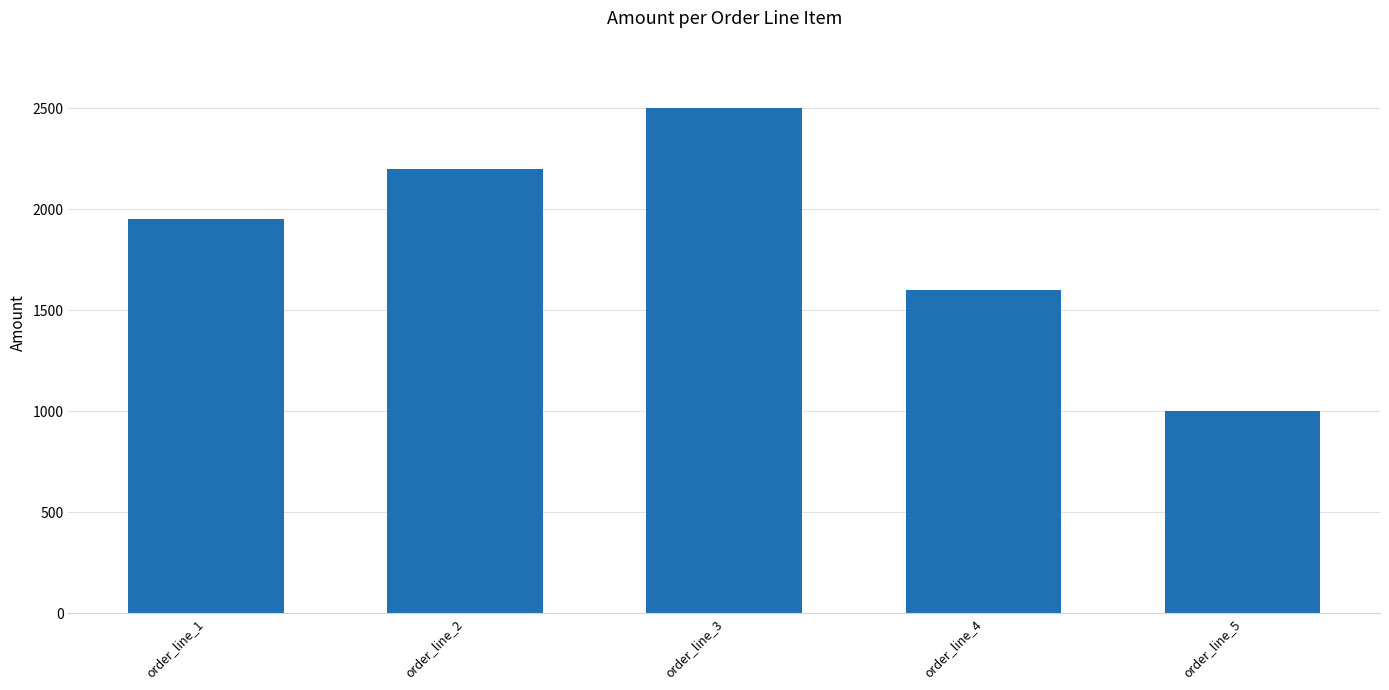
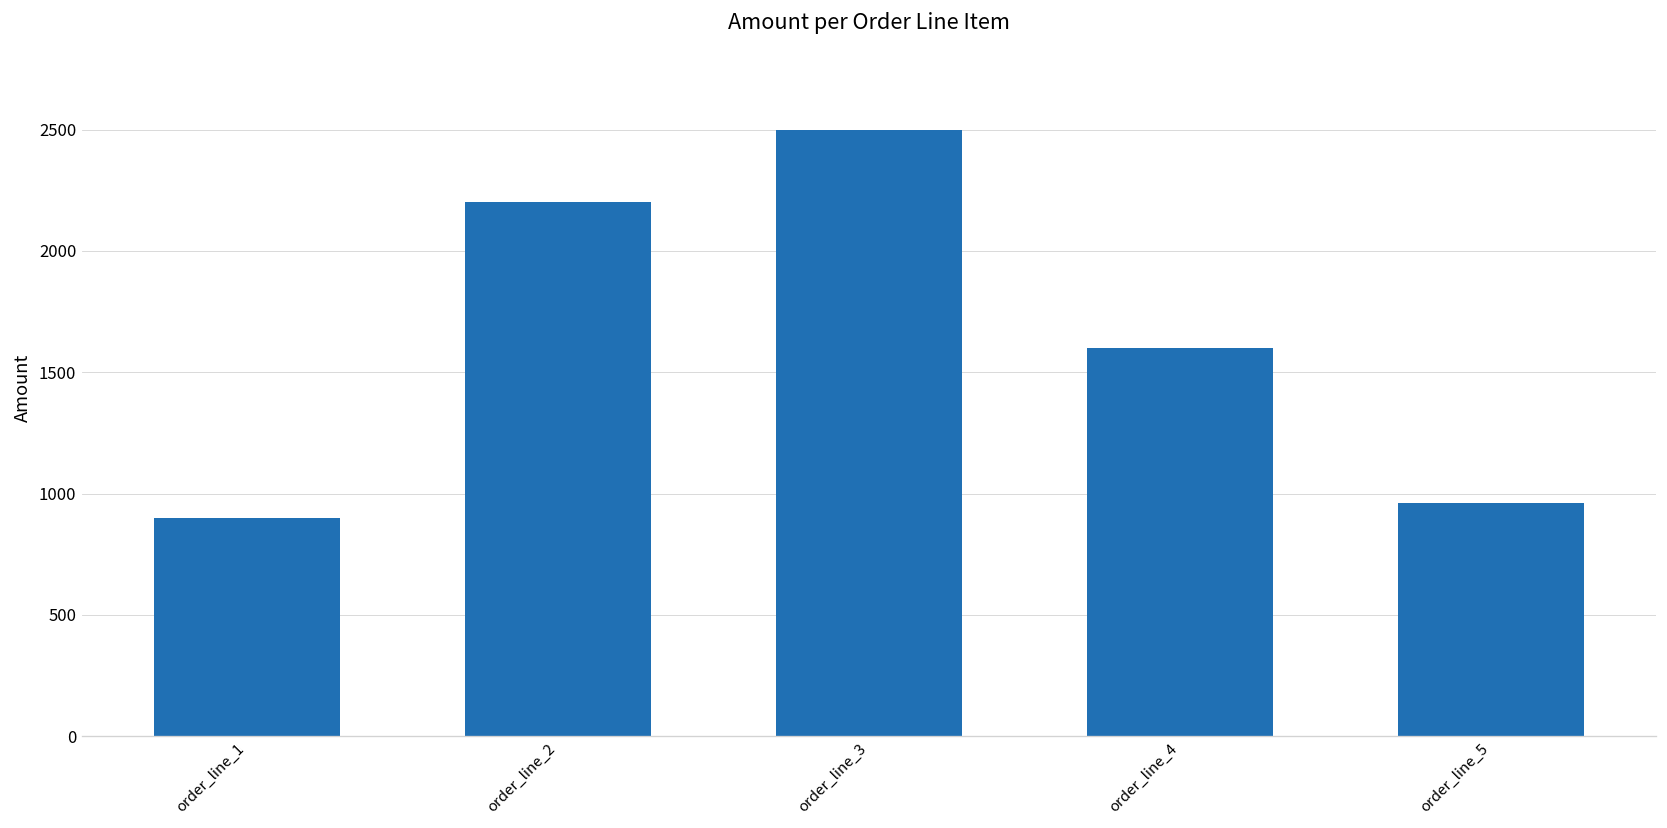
  {
-   "order_line_1": 1950,
+   "order_line_1": 900,
    "order_line_2": 2200,
    "order_line_3": 2500,
    "order_line_4": 1600,
-   "order_line_5": 1000
+   "order_line_5": 960
  }
